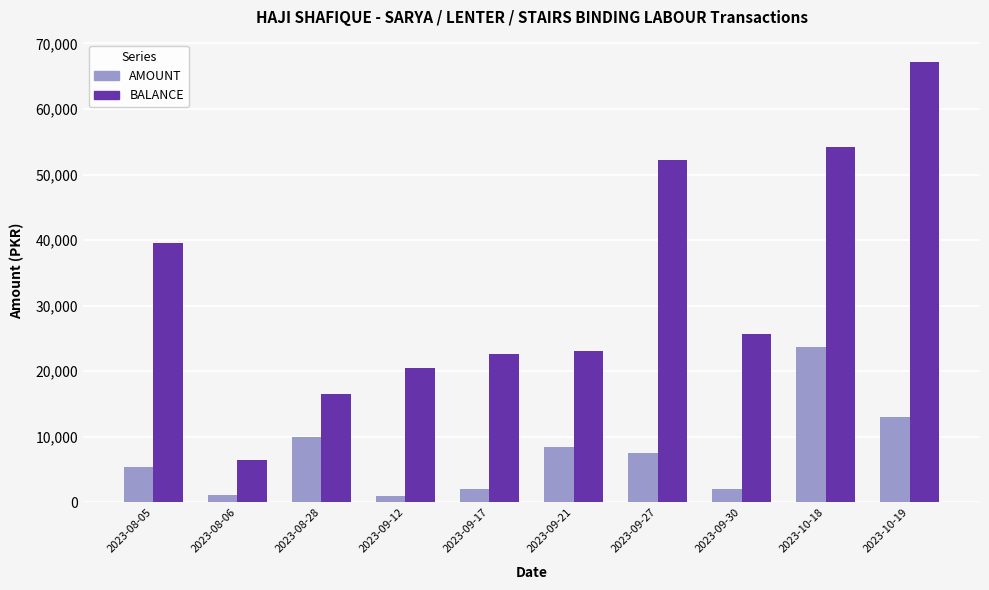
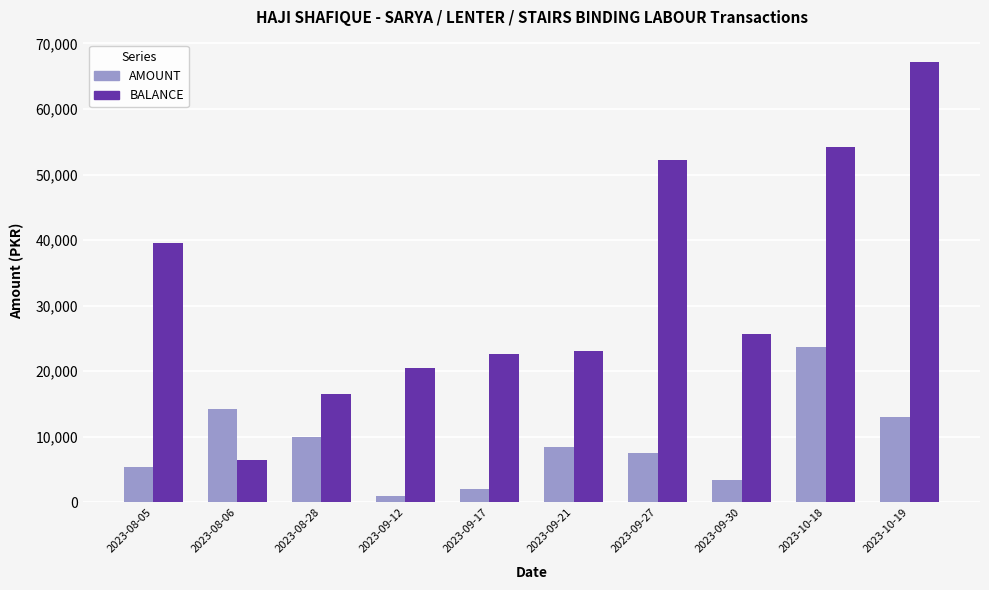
  {
    "AMOUNT": {
      "2023-08-05": "5,000",
-     "2023-08-06": "1,000",
+     "2023-08-06": "14,000",
      "2023-08-28": "10,000",
      "2023-09-12": "1,000",
      "2023-09-17": "2,000",
      "2023-09-21": "8,000",
      "2023-09-27": "8,000",
-     "2023-09-30": "2,000",
+     "2023-09-30": "3,000",
      "2023-10-18": "24,000",
      "2023-10-19": "13,000"
    },
    "BALANCE": {
      "2023-08-05": "40,000",
      "2023-08-06": "7,000",
      "2023-08-28": "17,000",
      "2023-09-12": "21,000",
      "2023-09-17": "23,000",
      "2023-09-21": "23,000",
      "2023-09-27": "52,000",
      "2023-09-30": "26,000",
      "2023-10-18": "54,000",
      "2023-10-19": "67,000"
    }
  }
